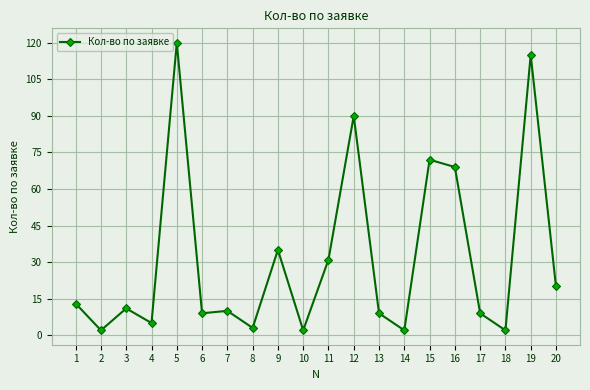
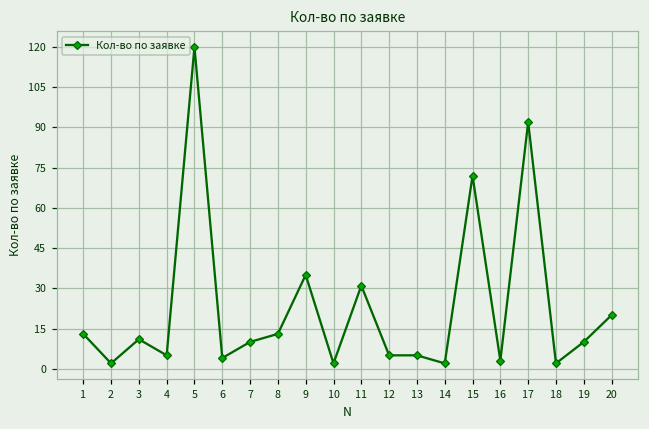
  {
    "1": 13,
    "2": 2,
    "3": 11,
    "4": 5,
    "5": 120,
-   "6": 9,
+   "6": 4,
    "7": 10,
-   "8": 3,
+   "8": 13,
    "9": 35,
    "10": 2,
    "11": 31,
-   "12": 90,
-   "13": 9,
+   "12": 5,
+   "13": 5,
    "14": 2,
    "15": 72,
-   "16": 69,
-   "17": 9,
+   "16": 3,
+   "17": 92,
    "18": 2,
-   "19": 115,
+   "19": 10,
    "20": 20
  }
